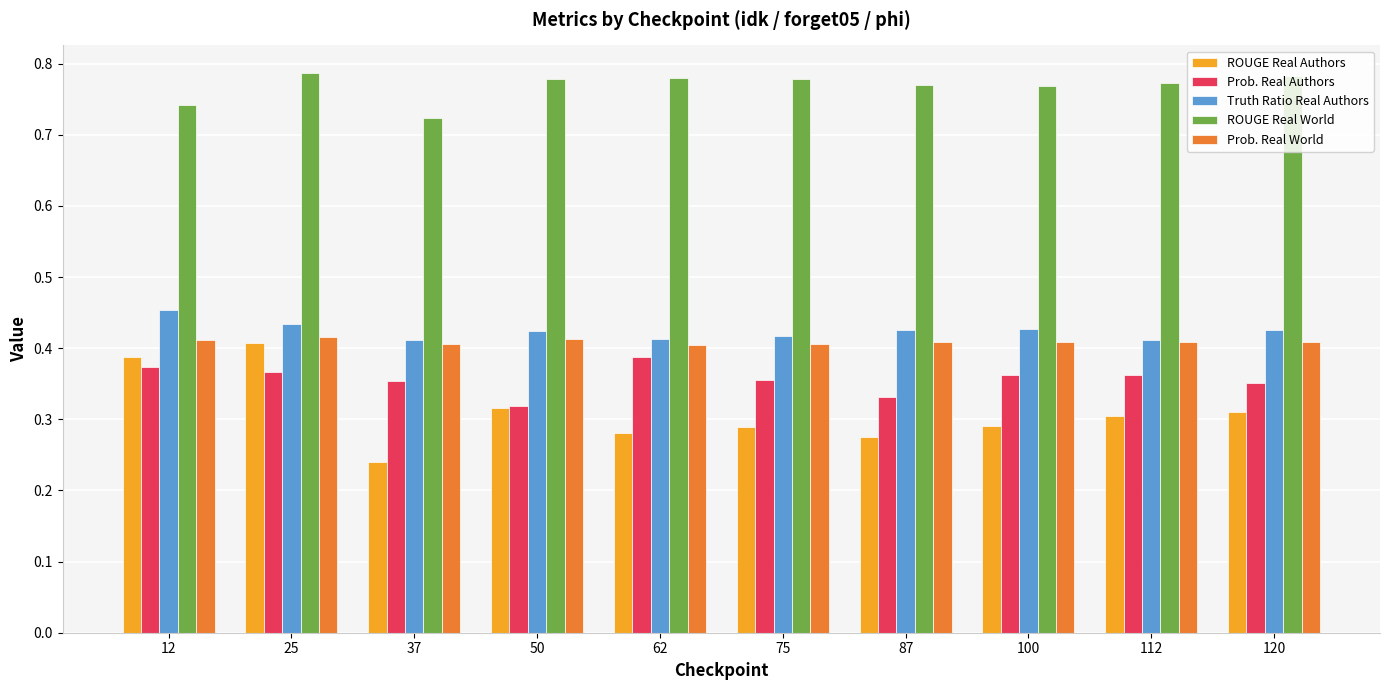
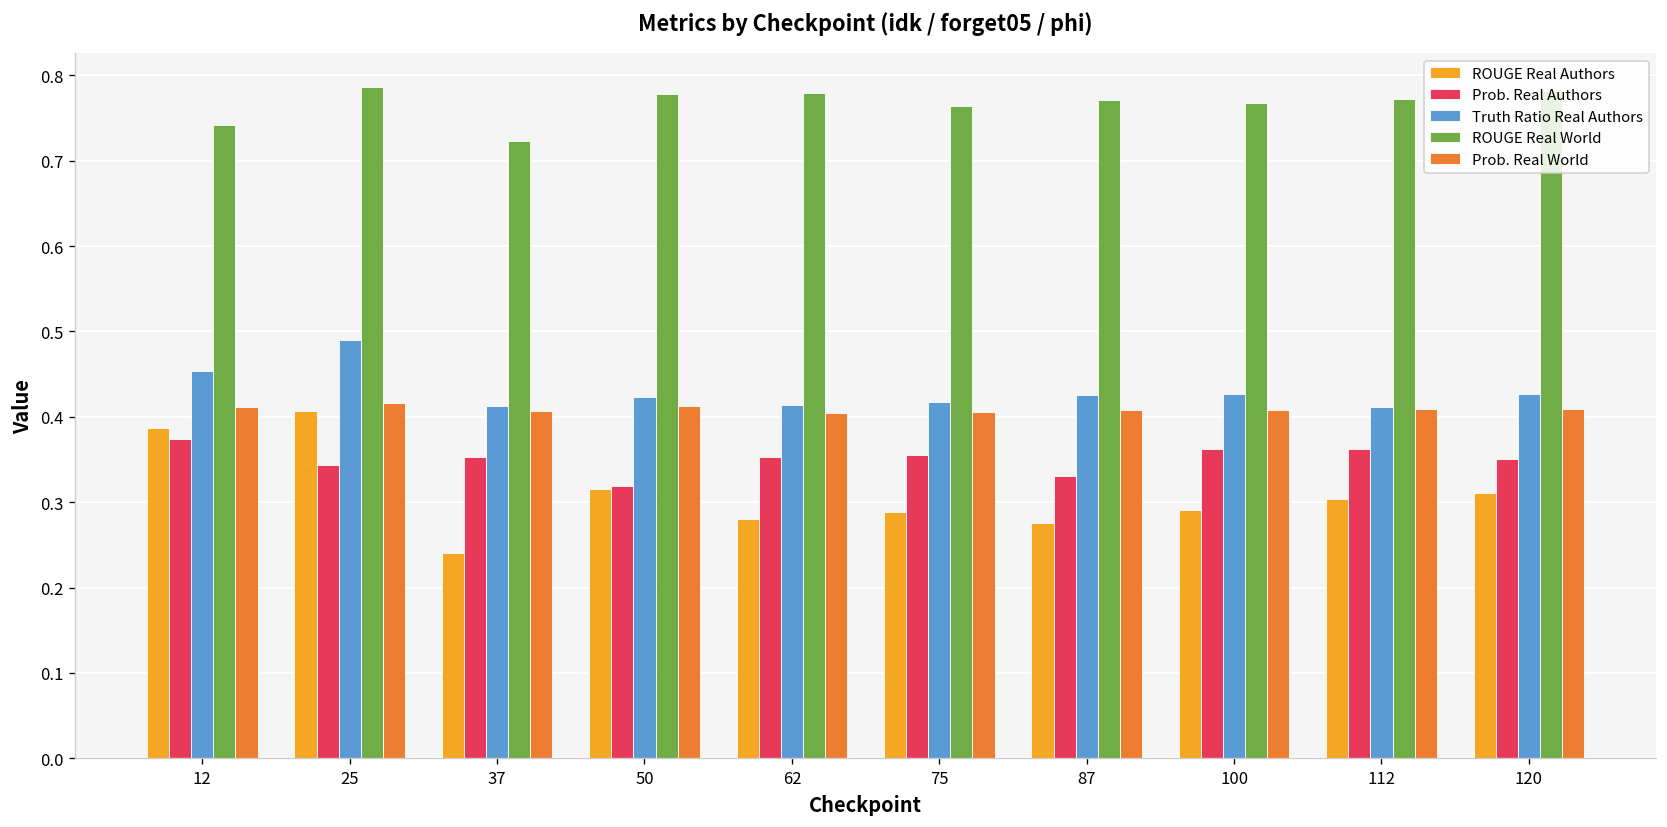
  {
    "Prob. Real Authors": {
      "12": 0.37,
-     "25": 0.37,
+     "25": 0.34,
      "37": 0.35,
      "50": 0.32,
-     "62": 0.39,
+     "62": 0.35,
      "75": 0.36,
      "87": 0.33,
      "100": 0.36,
      "112": 0.36,
      "120": 0.35
    },
    "Truth Ratio Real Authors": {
      "12": 0.45,
-     "25": 0.43,
+     "25": 0.49,
      "37": 0.41,
      "50": 0.42,
      "62": 0.41,
      "75": 0.42,
      "87": 0.43,
      "100": 0.43,
      "112": 0.41,
      "120": 0.43
    },
    "ROUGE Real World": {
      "12": 0.74,
      "25": 0.79,
      "37": 0.72,
      "50": 0.78,
      "62": 0.78,
-     "75": 0.78,
+     "75": 0.76,
      "87": 0.77,
      "100": 0.77,
      "112": 0.77
    }
  }
